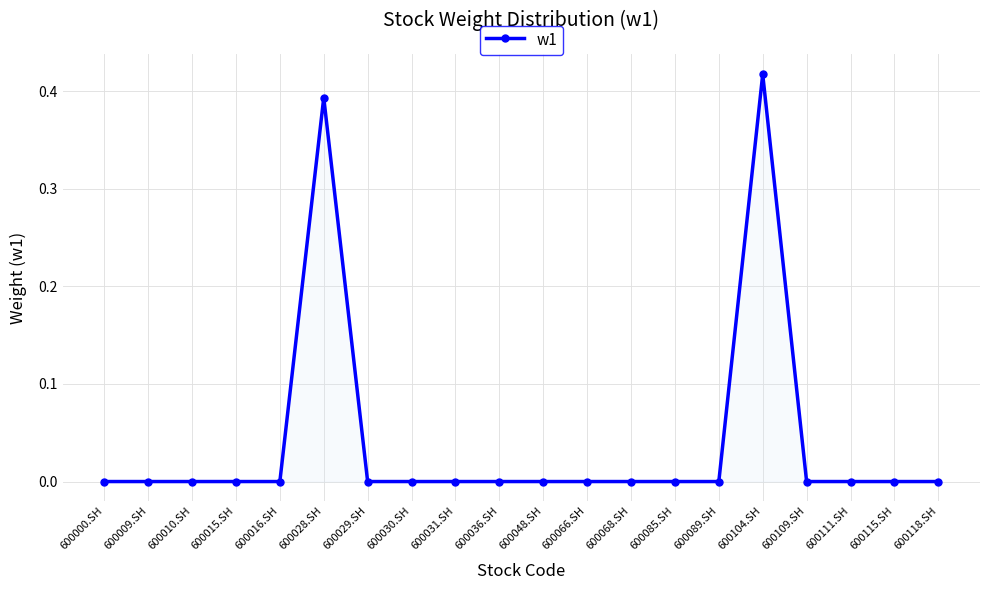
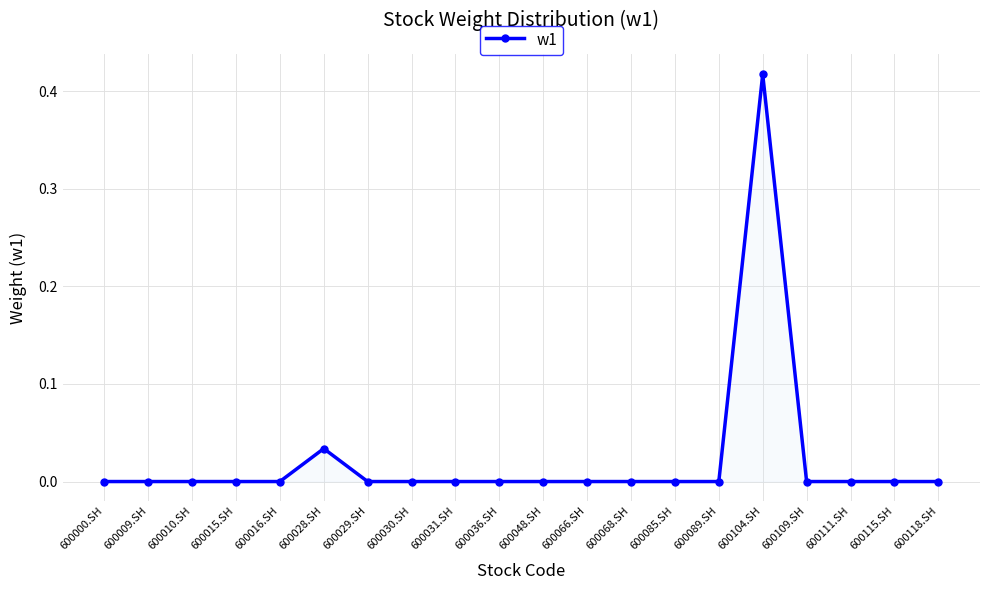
  {
    "600000.SH": 0.00,
    "600009.SH": 0.00,
    "600010.SH": 0.00,
    "600015.SH": 0.00,
    "600016.SH": 0.00,
-   "600028.SH": 0.39,
+   "600028.SH": 0.03,
    "600029.SH": 0.00,
    "600030.SH": 0.00,
    "600031.SH": 0.00,
    "600036.SH": 0.00,
    "600048.SH": 0.00,
    "600066.SH": 0.00,
    "600068.SH": 0.00,
    "600085.SH": 0.00,
    "600089.SH": 0.00,
    "600104.SH": 0.42,
    "600109.SH": 0.00,
    "600111.SH": 0.00,
    "600115.SH": 0.00,
    "600118.SH": 0.00
  }
